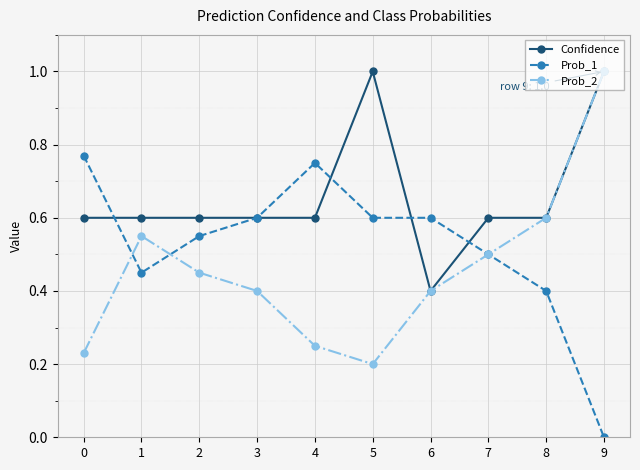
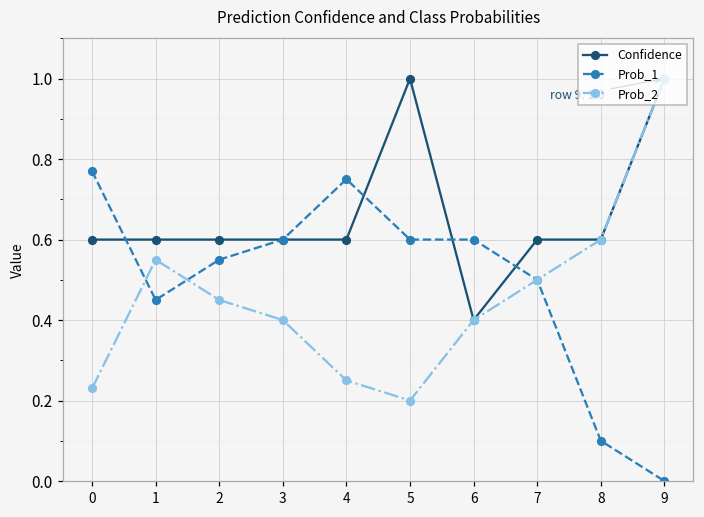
  {
    "Confidence": {
      "0": 0.6,
      "1": 0.6,
      "2": 0.6,
      "4": 0.6,
      "5": 1.0,
      "7": 0.6
    },
    "Prob_1": {
      "0": 0.77,
      "1": 0.45,
      "2": 0.55,
      "4": 0.75,
      "5": 0.6,
      "6": 0.6,
-     "8": 0.4,
+     "8": 0.1,
      "9": 0.0
    },
    "Prob_2": {
      "0": 0.23,
      "1": 0.55,
      "2": 0.45,
      "3": 0.4,
      "4": 0.25,
      "5": 0.2
    }
  }
